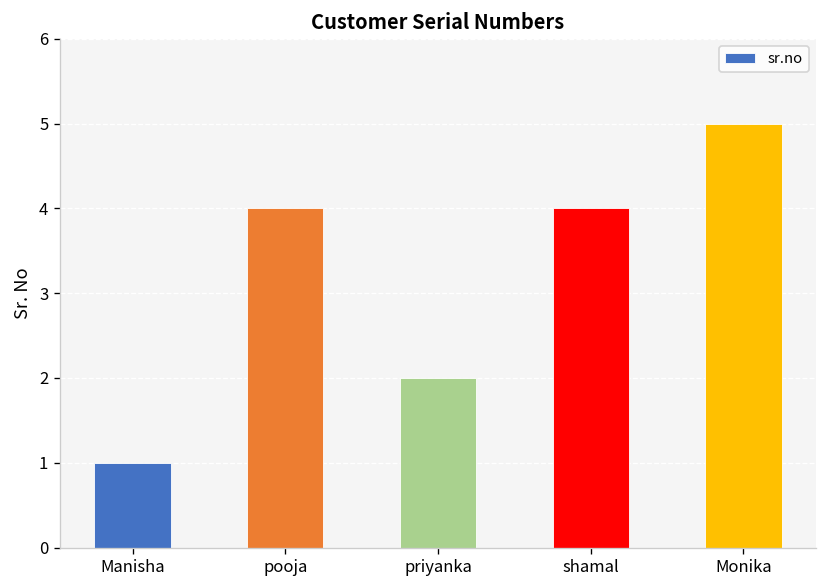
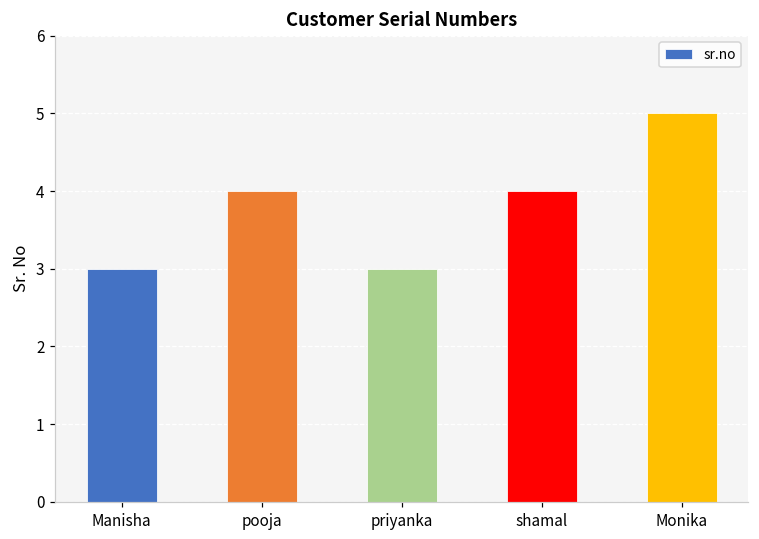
  {
-   "Manisha": 1,
+   "Manisha": 3,
    "pooja": 4,
-   "priyanka": 2,
+   "priyanka": 3,
    "shamal": 4,
    "Monika": 5
  }
